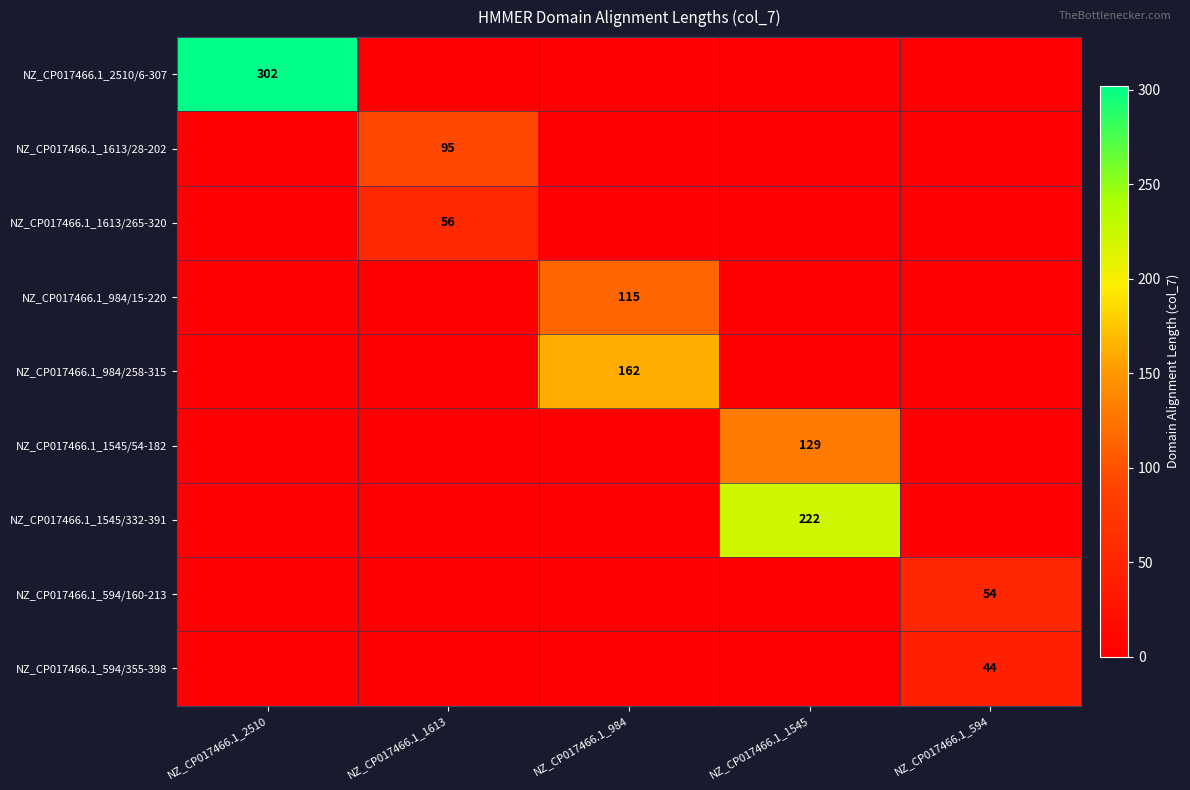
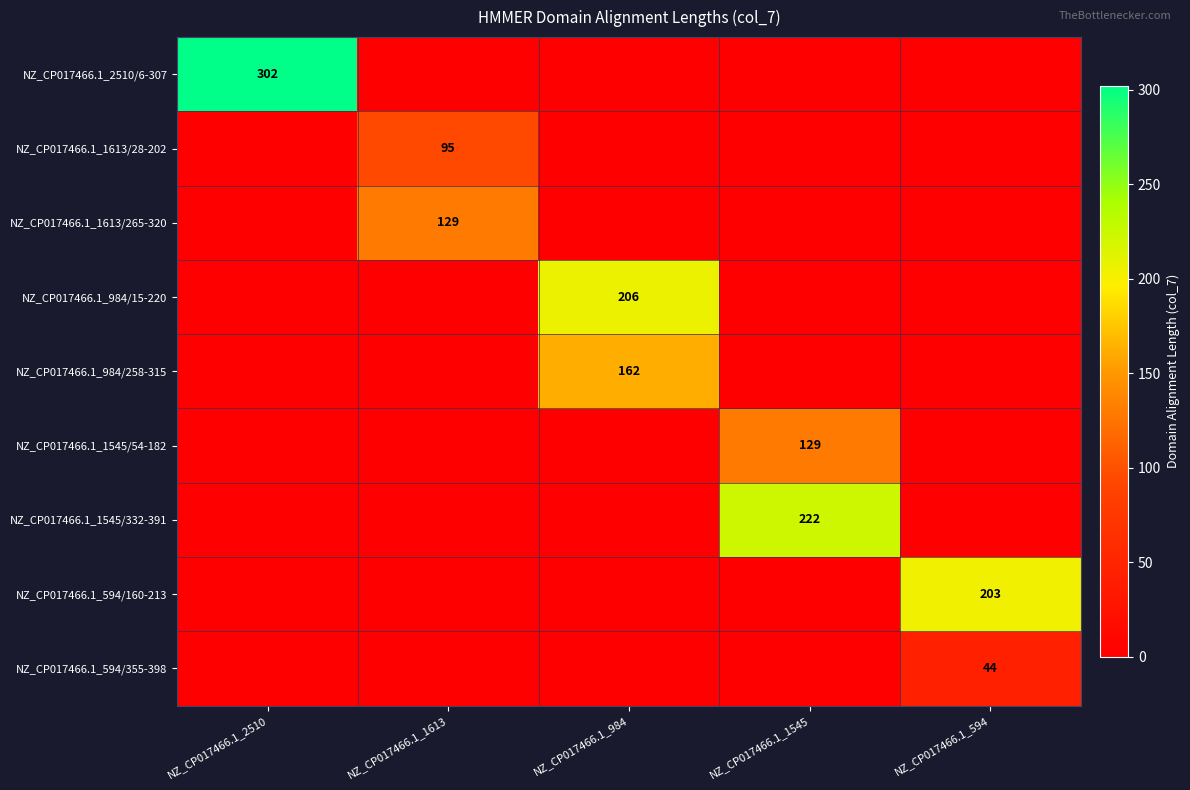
  {
    "NZ_CP017466.1_2510/6-307": {
      "NZ_CP017466.1_2510": 302
    },
    "NZ_CP017466.1_1613/28-202": {
      "NZ_CP017466.1_1613": 95
    },
    "NZ_CP017466.1_1613/265-320": {
-     "NZ_CP017466.1_1613": 56
+     "NZ_CP017466.1_1613": 129
    },
    "NZ_CP017466.1_984/15-220": {
-     "NZ_CP017466.1_984": 115
+     "NZ_CP017466.1_984": 206
    },
    "NZ_CP017466.1_984/258-315": {
      "NZ_CP017466.1_984": 162
    },
    "NZ_CP017466.1_1545/54-182": {
      "NZ_CP017466.1_1545": 129
    },
    "NZ_CP017466.1_1545/332-391": {
      "NZ_CP017466.1_1545": 222
    },
    "NZ_CP017466.1_594/160-213": {
-     "NZ_CP017466.1_594": 54
+     "NZ_CP017466.1_594": 203
    },
    "NZ_CP017466.1_594/355-398": {
      "NZ_CP017466.1_594": 44
    }
  }
